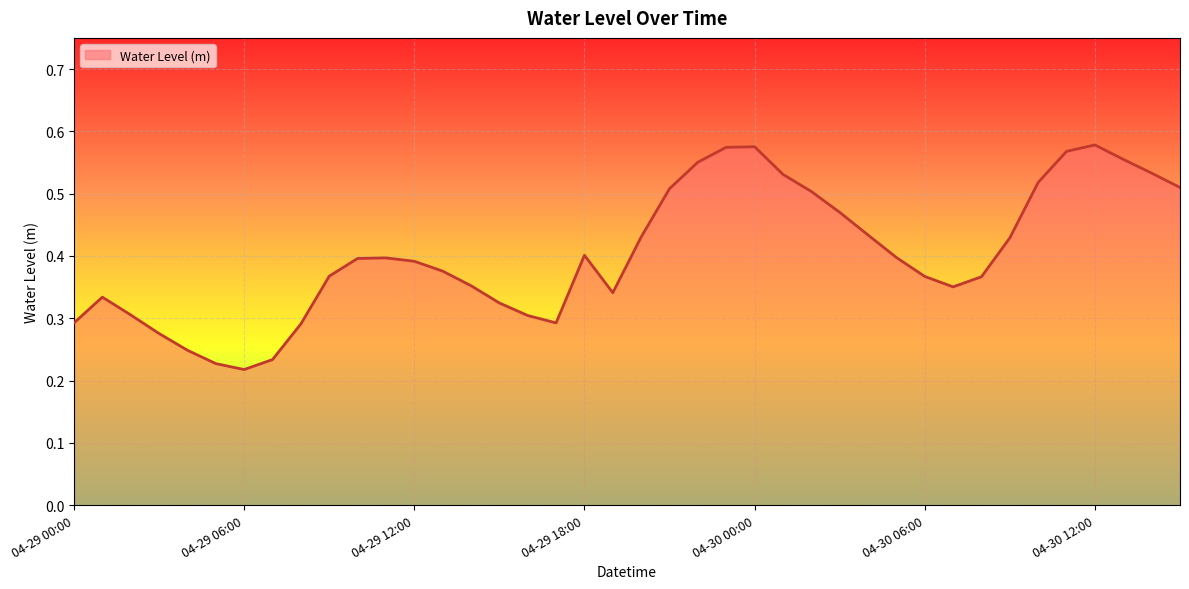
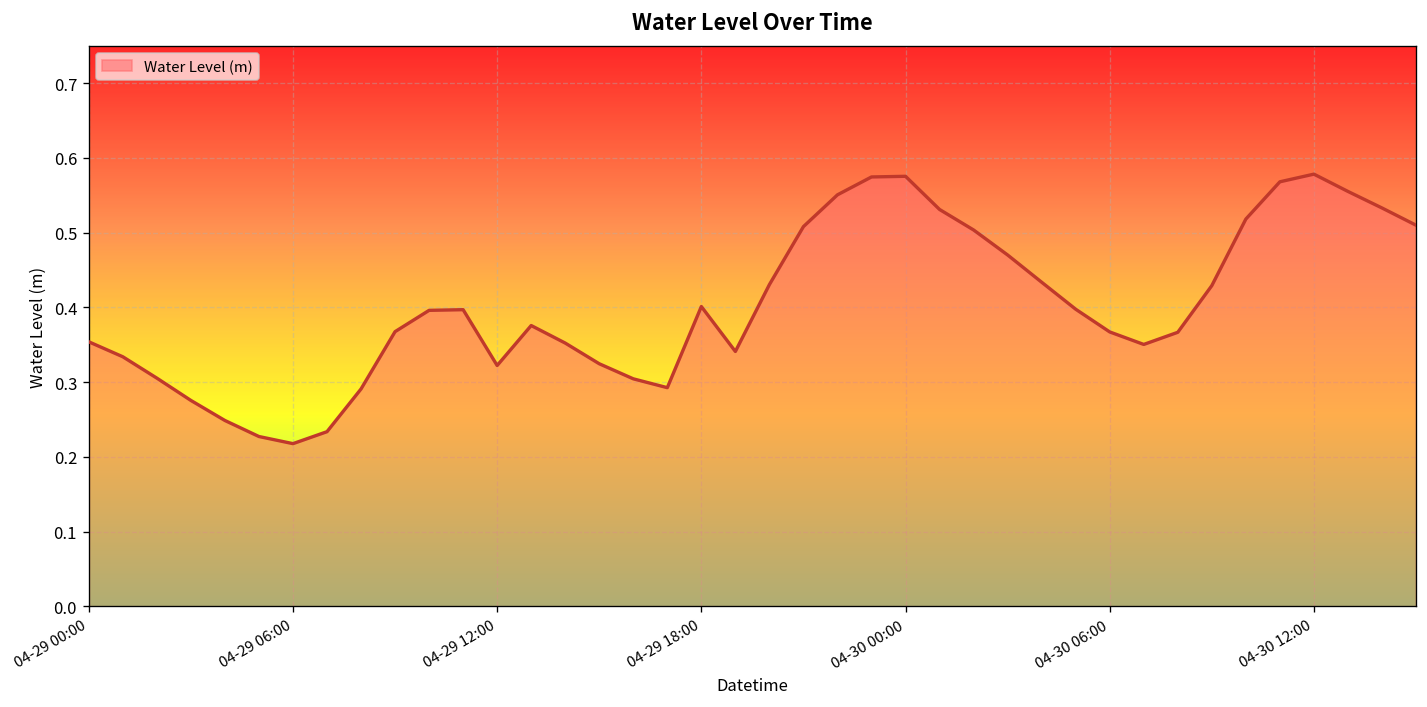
  {
-   "04-29 00:00": 0.29,
+   "04-29 00:00": 0.35,
    "04-29 06:00": 0.22,
-   "04-29 12:00": 0.39,
+   "04-29 12:00": 0.32,
    "04-29 18:00": 0.40,
    "04-30 00:00": 0.58,
    "04-30 06:00": 0.37,
    "04-30 12:00": 0.58
  }
